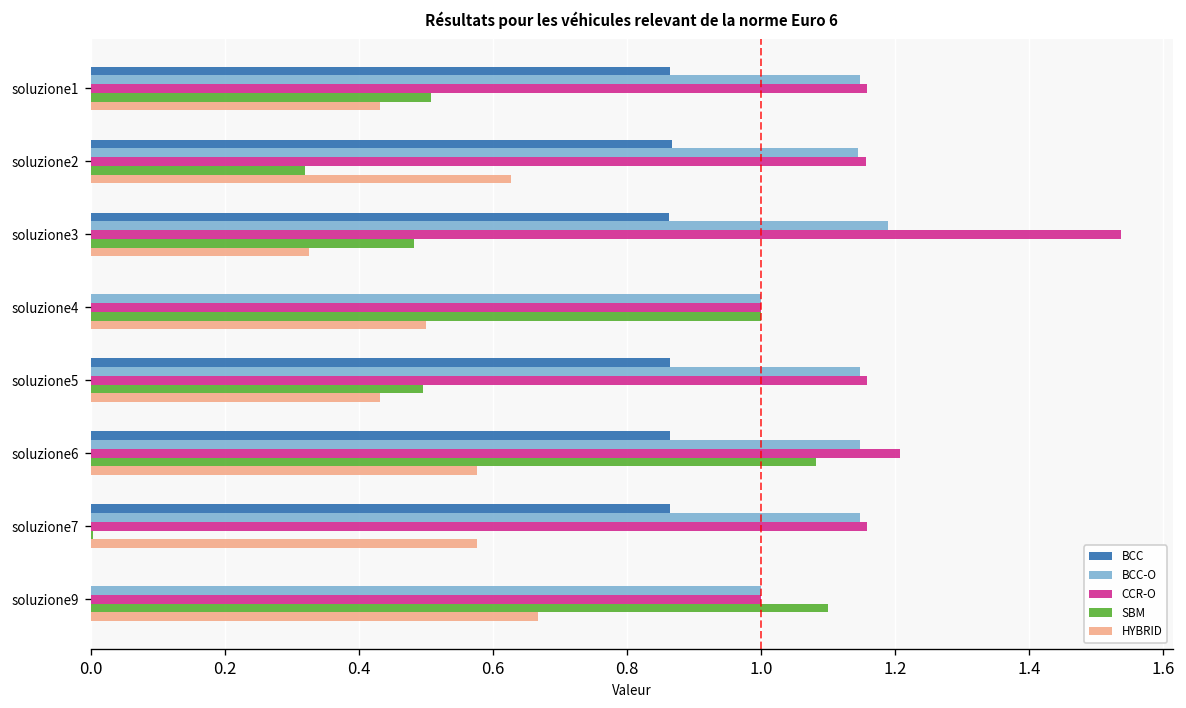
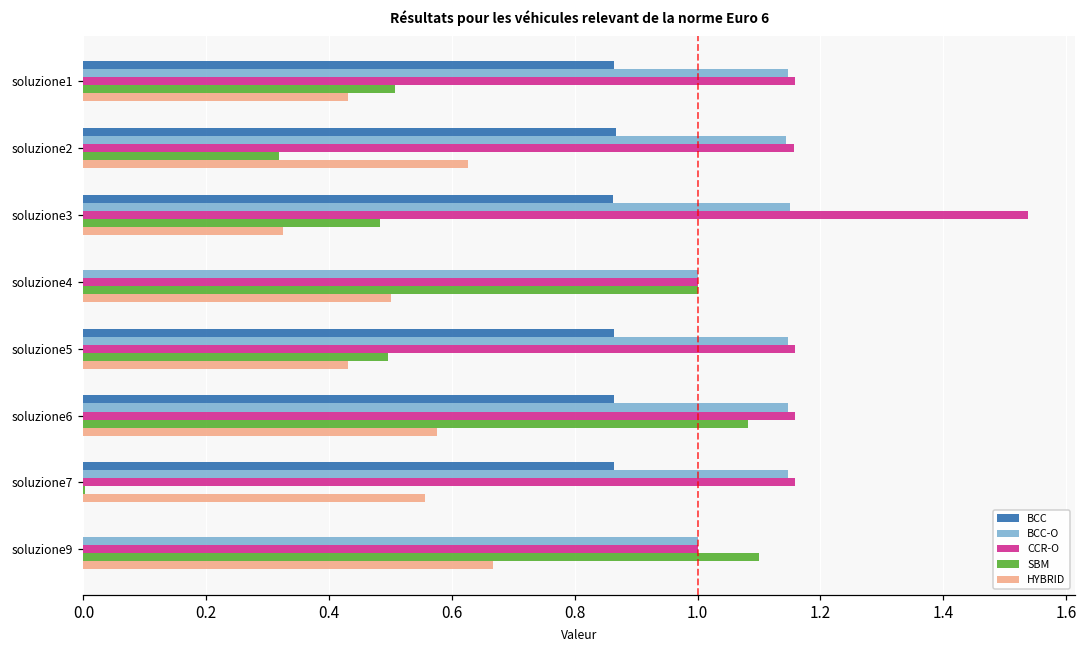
  {
    "BCC": {
      "soluzione1": 0.86,
      "soluzione2": 0.87,
      "soluzione3": 0.86,
      "soluzione4": 0.00,
      "soluzione5": 0.86,
      "soluzione6": 0.86,
      "soluzione7": 0.86,
      "soluzione9": 0.00
    },
    "BCC-O": {
      "soluzione1": 1.15,
      "soluzione2": 1.14,
-     "soluzione3": 1.19,
+     "soluzione3": 1.15,
      "soluzione4": 1.00,
      "soluzione5": 1.15,
      "soluzione6": 1.15,
      "soluzione7": 1.15,
      "soluzione9": 1.00
    },
    "CCR-O": {
      "soluzione1": 1.16,
      "soluzione2": 1.16,
      "soluzione3": 1.54,
      "soluzione4": 1.00,
      "soluzione5": 1.16,
-     "soluzione6": 1.21,
+     "soluzione6": 1.16,
      "soluzione7": 1.16,
      "soluzione9": 1.00
    },
    "SBM": {
      "soluzione1": 0.51,
      "soluzione2": 0.32,
      "soluzione3": 0.48,
      "soluzione4": 1.00,
      "soluzione5": 0.50,
      "soluzione6": 1.08,
      "soluzione9": 1.10
    },
    "HYBRID": {
      "soluzione1": 0.43,
      "soluzione2": 0.63,
      "soluzione3": 0.33,
      "soluzione4": 0.50,
      "soluzione5": 0.43,
      "soluzione6": 0.58,
-     "soluzione7": 0.58,
+     "soluzione7": 0.56,
      "soluzione9": 0.67
    }
  }
